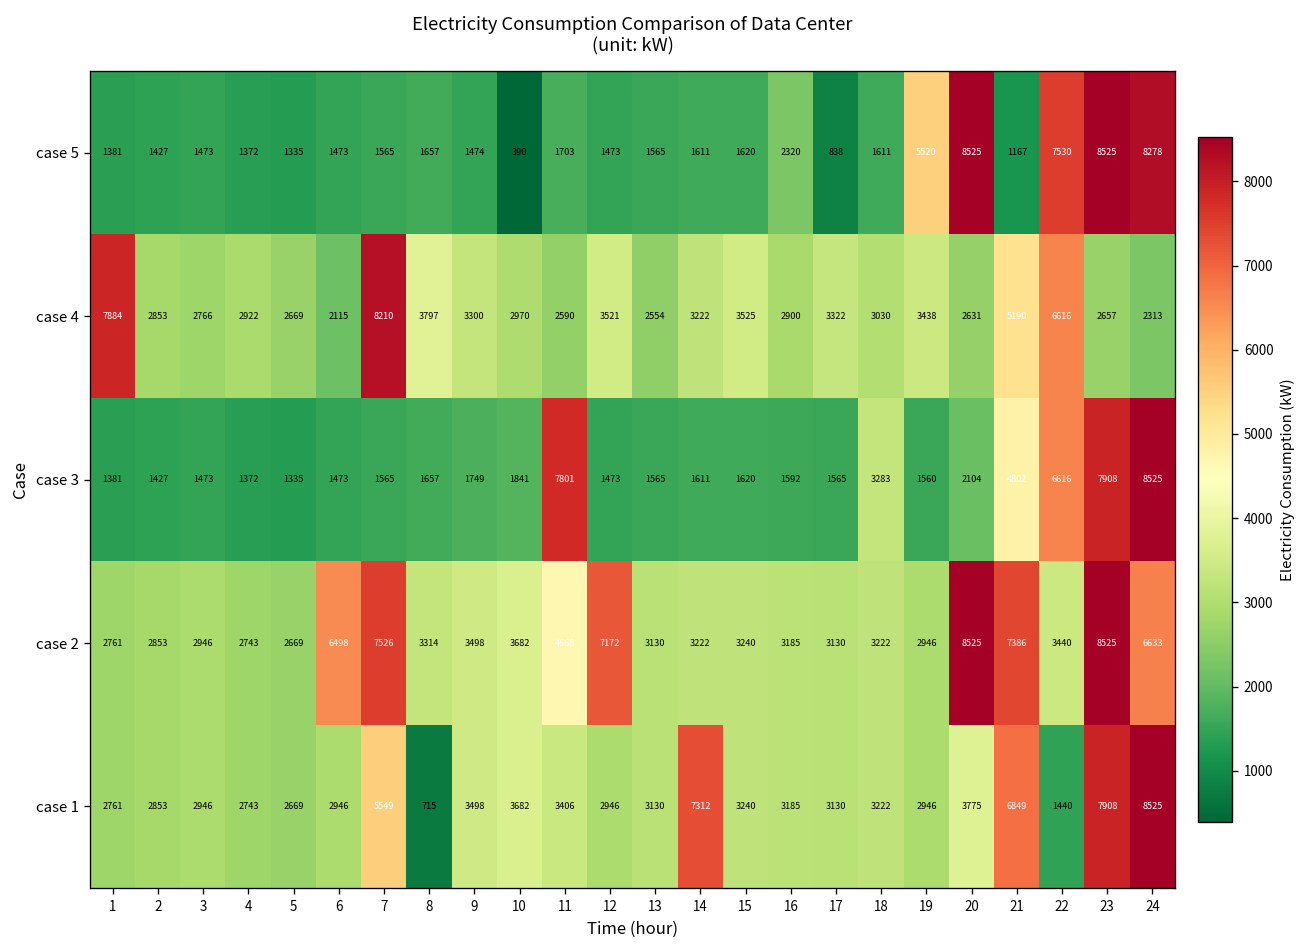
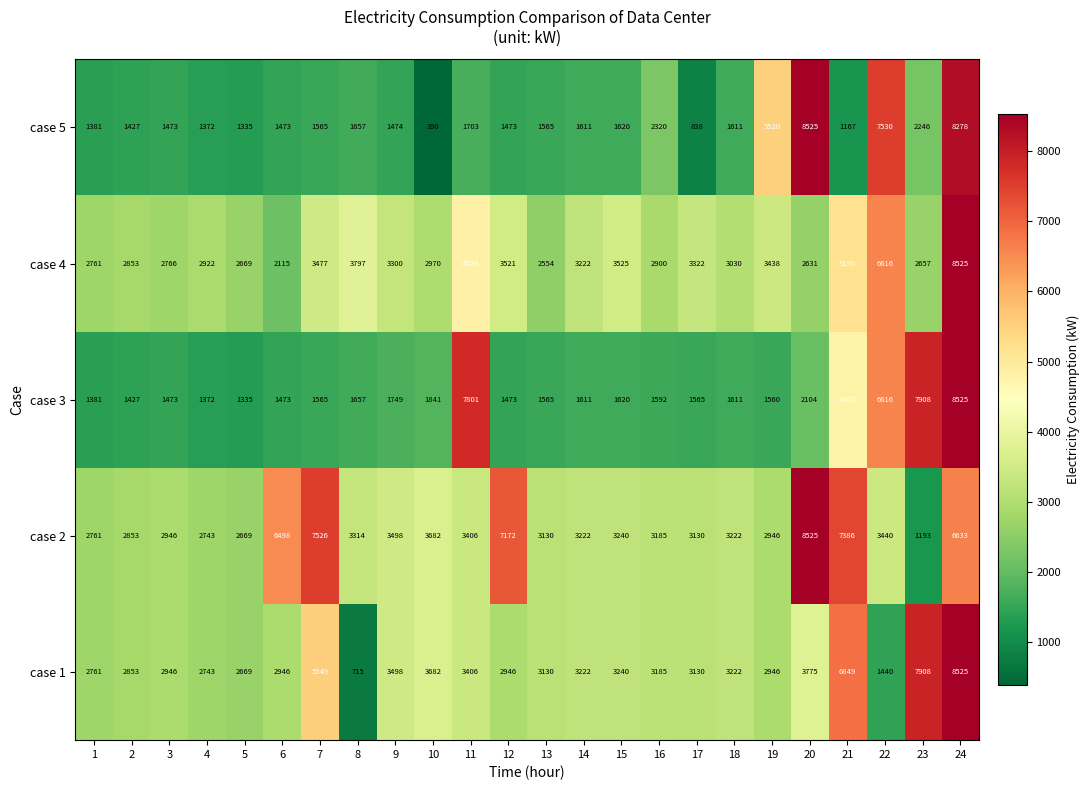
  {
    "case 5": {
      "1": 1381,
      "2": 1427,
      "3": 1473,
      "4": 1372,
      "5": 1335,
      "6": 1473,
      "7": 1565,
      "8": 1657,
      "9": 1474,
      "10": 390,
      "11": 1703,
      "12": 1473,
      "13": 1565,
      "14": 1611,
      "15": 1620,
      "16": 2320,
      "17": 838,
      "18": 1611,
      "19": 5520,
      "20": 8525,
      "21": 1167,
      "22": 7530,
-     "23": 8525,
+     "23": 2246,
      "24": 8278
    },
    "case 4": {
-     "1": 7884,
+     "1": 2761,
      "2": 2853,
      "3": 2766,
      "4": 2922,
      "5": 2669,
      "6": 2115,
-     "7": 8210,
+     "7": 3477,
      "8": 3797,
      "9": 3300,
      "10": 2970,
-     "11": 2590,
+     "11": 4828,
      "12": 3521,
      "13": 2554,
      "14": 3222,
      "15": 3525,
      "16": 2900,
      "17": 3322,
      "18": 3030,
      "19": 3438,
      "20": 2631,
      "21": 5190,
      "22": 6616,
      "23": 2657,
-     "24": 2313
+     "24": 8525
    },
    "case 3": {
      "1": 1381,
      "2": 1427,
      "3": 1473,
      "4": 1372,
      "5": 1335,
      "6": 1473,
      "7": 1565,
      "8": 1657,
      "9": 1749,
      "10": 1841,
      "11": 7801,
      "12": 1473,
      "13": 1565,
      "14": 1611,
      "15": 1620,
      "16": 1592,
      "17": 1565,
-     "18": 3283,
+     "18": 1611,
      "19": 1560,
      "20": 2104,
      "21": 4802,
      "22": 6616,
      "23": 7908,
      "24": 8525
    },
    "case 2": {
      "1": 2761,
      "2": 2853,
      "3": 2946,
      "4": 2743,
      "5": 2669,
      "6": 6498,
      "7": 7526,
      "8": 3314,
      "9": 3498,
      "10": 3682,
-     "11": 4668,
+     "11": 3406,
      "12": 7172,
      "13": 3130,
      "14": 3222,
      "15": 3240,
      "16": 3185,
      "17": 3130,
      "18": 3222,
      "19": 2946,
      "20": 8525,
      "21": 7386,
      "22": 3440,
-     "23": 8525,
+     "23": 1193,
      "24": 6633
    },
    "case 1": {
      "1": 2761,
      "2": 2853,
      "3": 2946,
      "4": 2743,
      "5": 2669,
      "6": 2946,
      "7": 5549,
      "8": 715,
      "9": 3498,
      "10": 3682,
      "11": 3406,
      "12": 2946,
      "13": 3130,
-     "14": 7312,
+     "14": 3222,
      "15": 3240,
      "16": 3185,
      "17": 3130,
      "18": 3222,
      "19": 2946,
      "20": 3775,
      "21": 6849,
      "22": 1440,
      "23": 7908,
      "24": 8525
    }
  }
